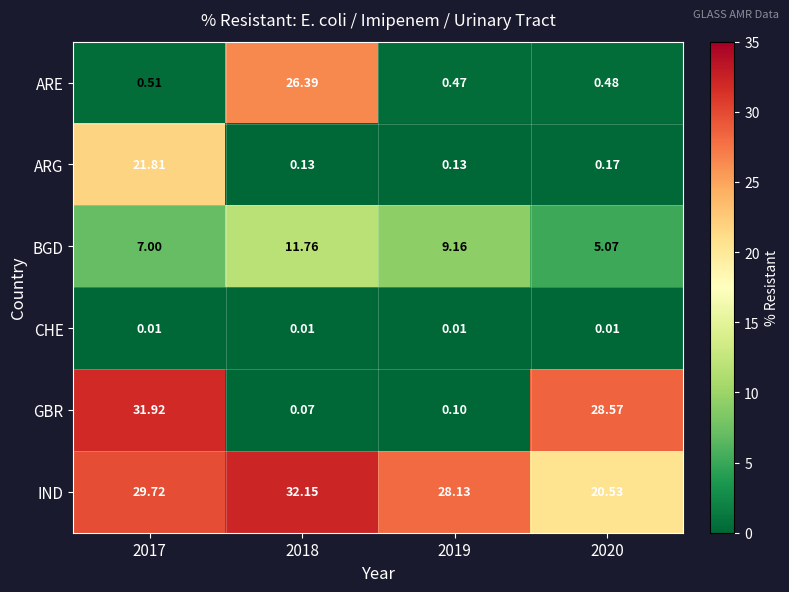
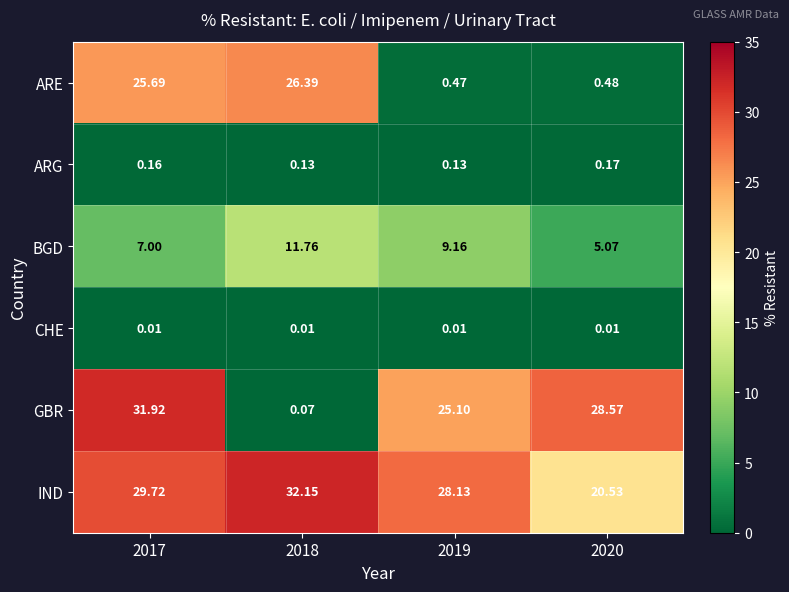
  {
    "ARE": {
-     "2017": 0.51,
+     "2017": 25.69,
      "2018": 26.39,
      "2019": 0.47,
      "2020": 0.48
    },
    "ARG": {
-     "2017": 21.81,
+     "2017": 0.16,
      "2018": 0.13,
      "2019": 0.13,
      "2020": 0.17
    },
    "BGD": {
      "2017": 7.00,
      "2018": 11.76,
      "2019": 9.16,
      "2020": 5.07
    },
    "CHE": {
      "2017": 0.01,
      "2018": 0.01,
      "2019": 0.01,
      "2020": 0.01
    },
    "GBR": {
      "2017": 31.92,
      "2018": 0.07,
-     "2019": 0.10,
+     "2019": 25.10,
      "2020": 28.57
    },
    "IND": {
      "2017": 29.72,
      "2018": 32.15,
      "2019": 28.13,
      "2020": 20.53
    }
  }
